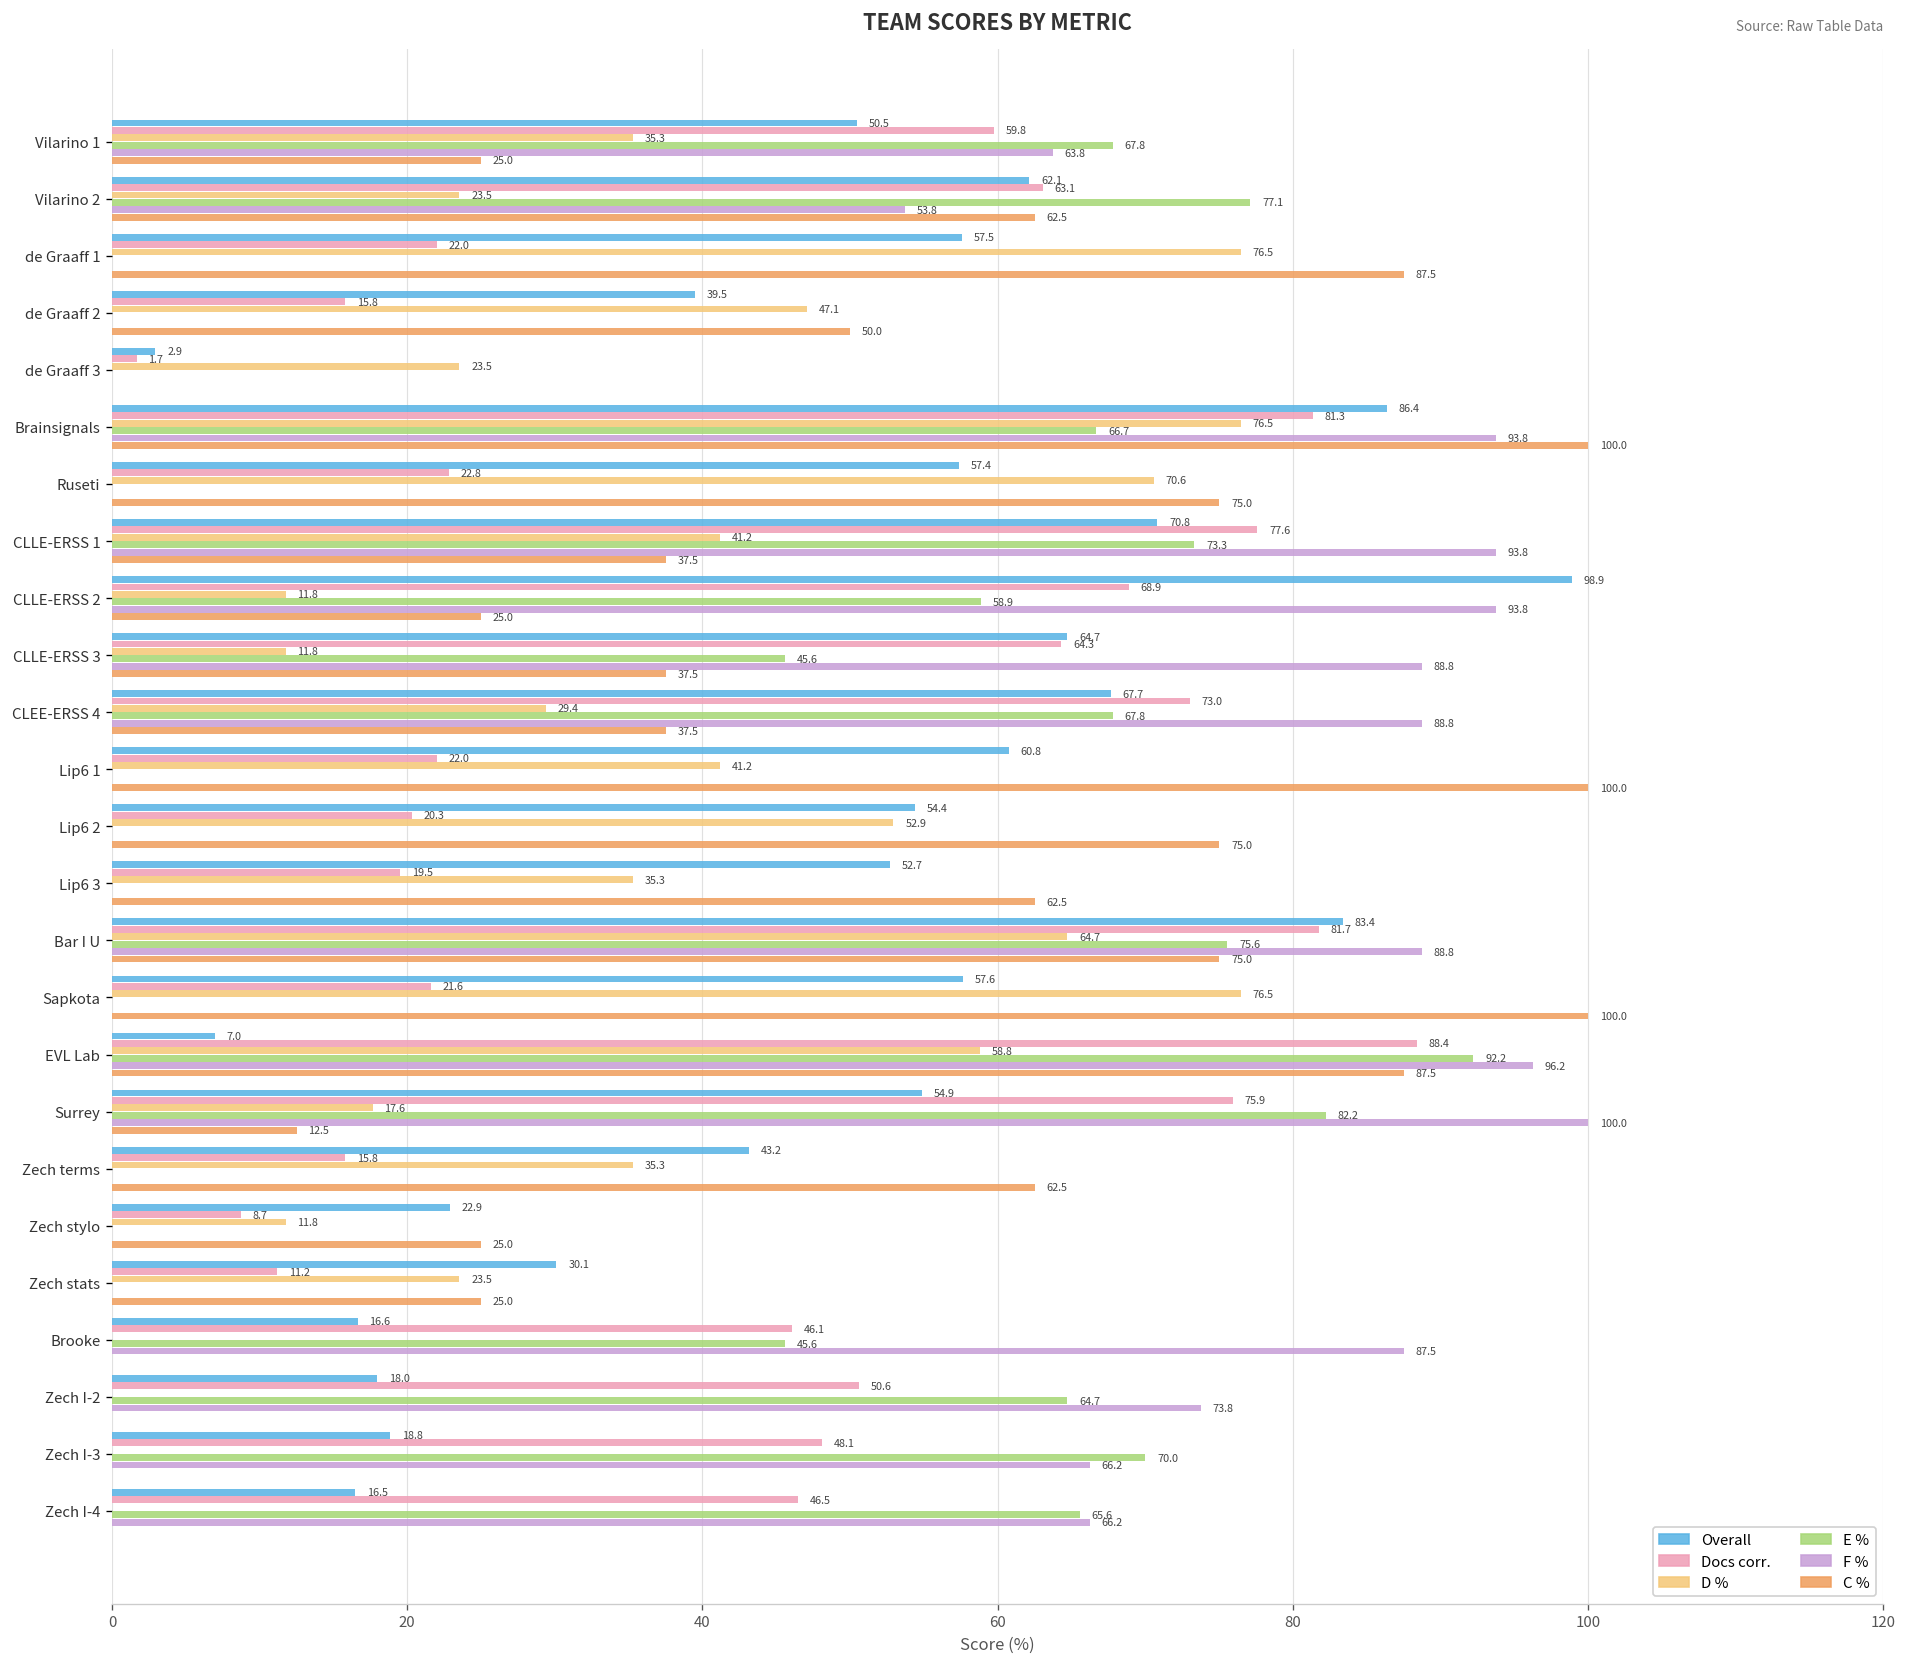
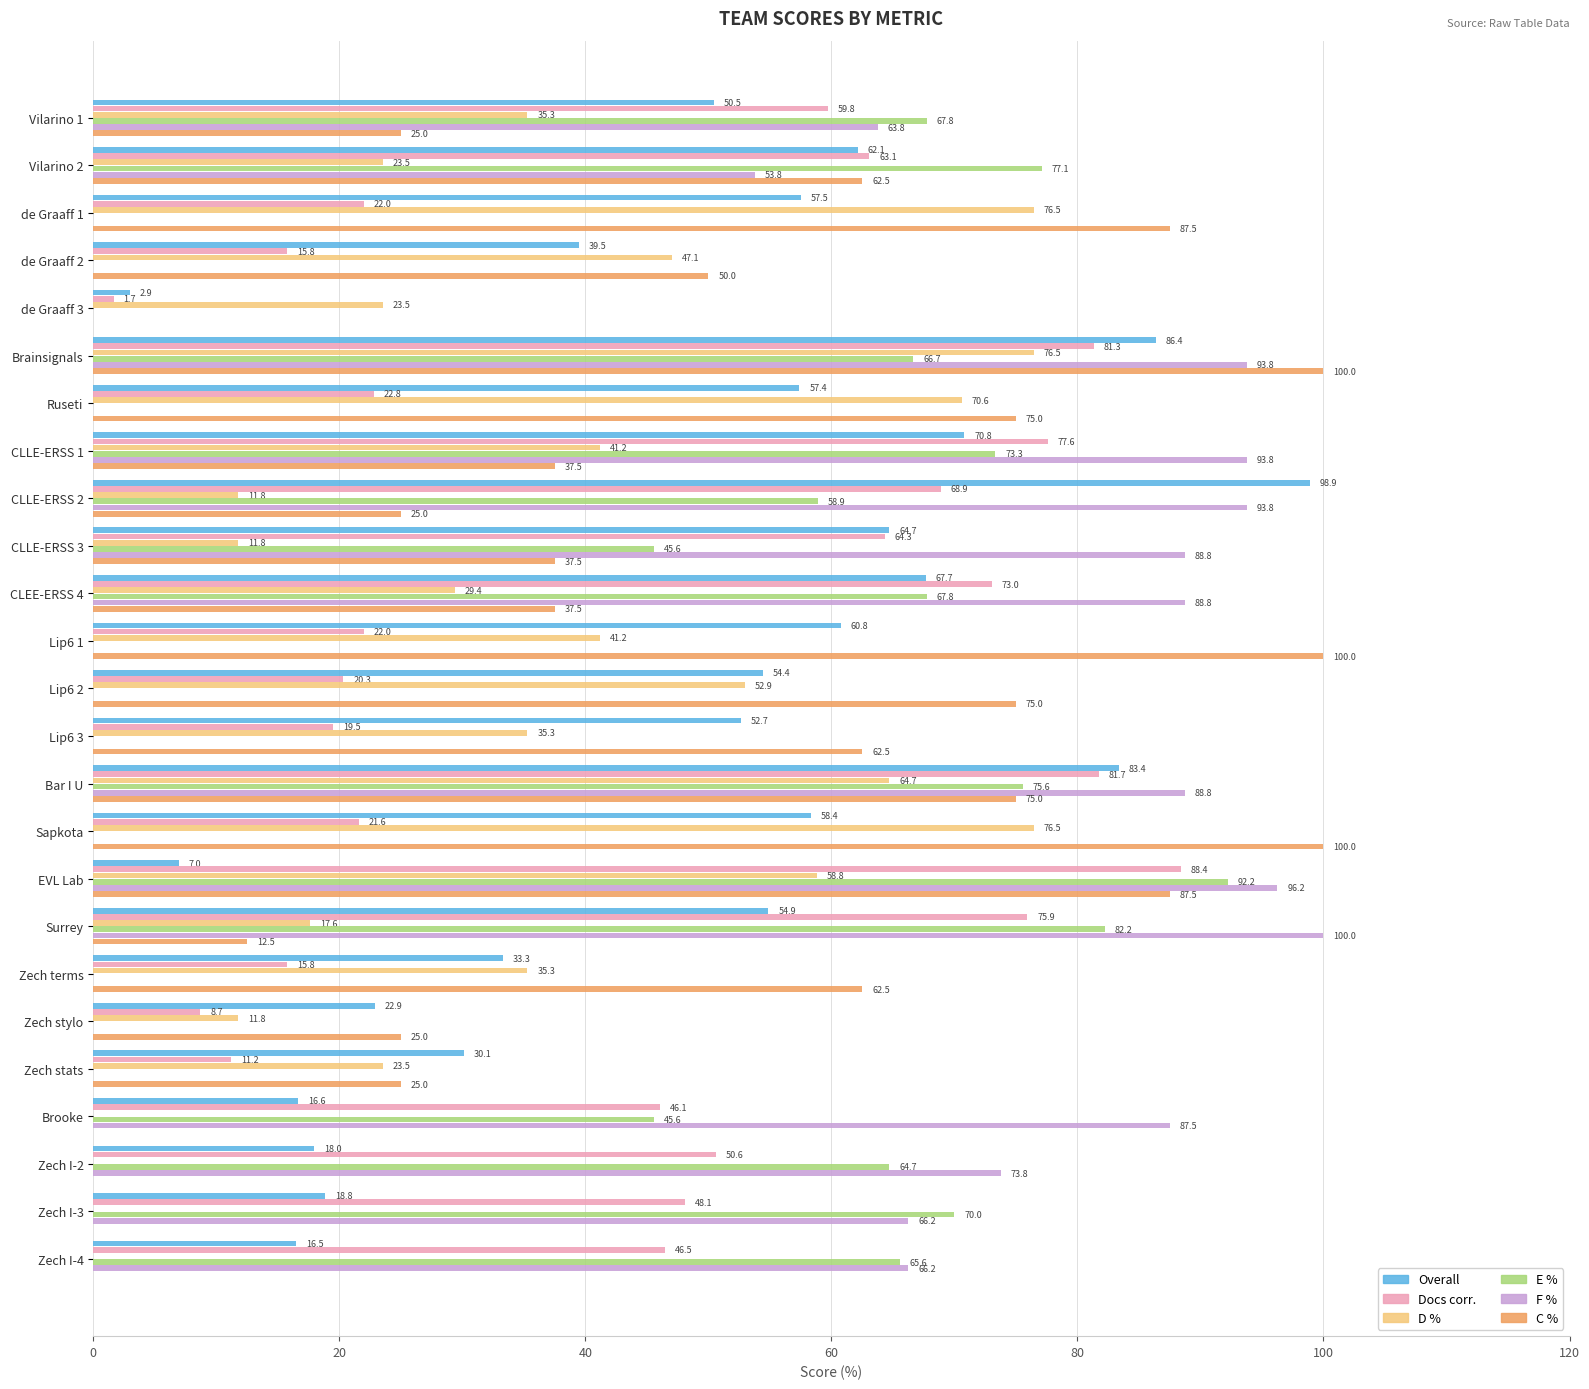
  {
    "Overall": {
      "Vilarino 1": 50.5,
      "Vilarino 2": 62.1,
      "de Graaff 1": 57.5,
      "de Graaff 2": 39.5,
      "de Graaff 3": 2.9,
      "Brainsignals": 86.4,
      "Ruseti": 57.4,
      "CLLE-ERSS 1": 70.8,
      "CLLE-ERSS 2": 98.9,
      "CLEE-ERSS 4": 67.7,
      "Lip6 1": 60.8,
      "Lip6 2": 54.4,
      "Lip6 3": 52.7,
      "Bar I U": 83.4,
-     "Sapkota": 57.6,
+     "Sapkota": 58.4,
      "EVL Lab": 7.0,
      "Surrey": 54.9,
-     "Zech terms": 43.2,
+     "Zech terms": 33.3,
      "Zech stylo": 22.9,
      "Zech stats": 30.1,
      "Brooke": 16.6,
      "Zech I-2": 18.0,
      "Zech I-3": 18.8,
      "Zech I-4": 16.5
    },
    "E %": {
      "Vilarino 1": 67.8,
      "Vilarino 2": 77.1,
      "Brainsignals": 66.7,
      "CLLE-ERSS 1": 73.3,
      "CLLE-ERSS 2": 58.9,
      "CLLE-ERSS 3": 45.6,
      "CLEE-ERSS 4": 67.8,
      "Bar I U": 75.6,
      "EVL Lab": 92.2,
      "Surrey": 82.2,
      "Brooke": 45.6,
      "Zech I-2": 64.7,
      "Zech I-3": 70.0
    }
  }
